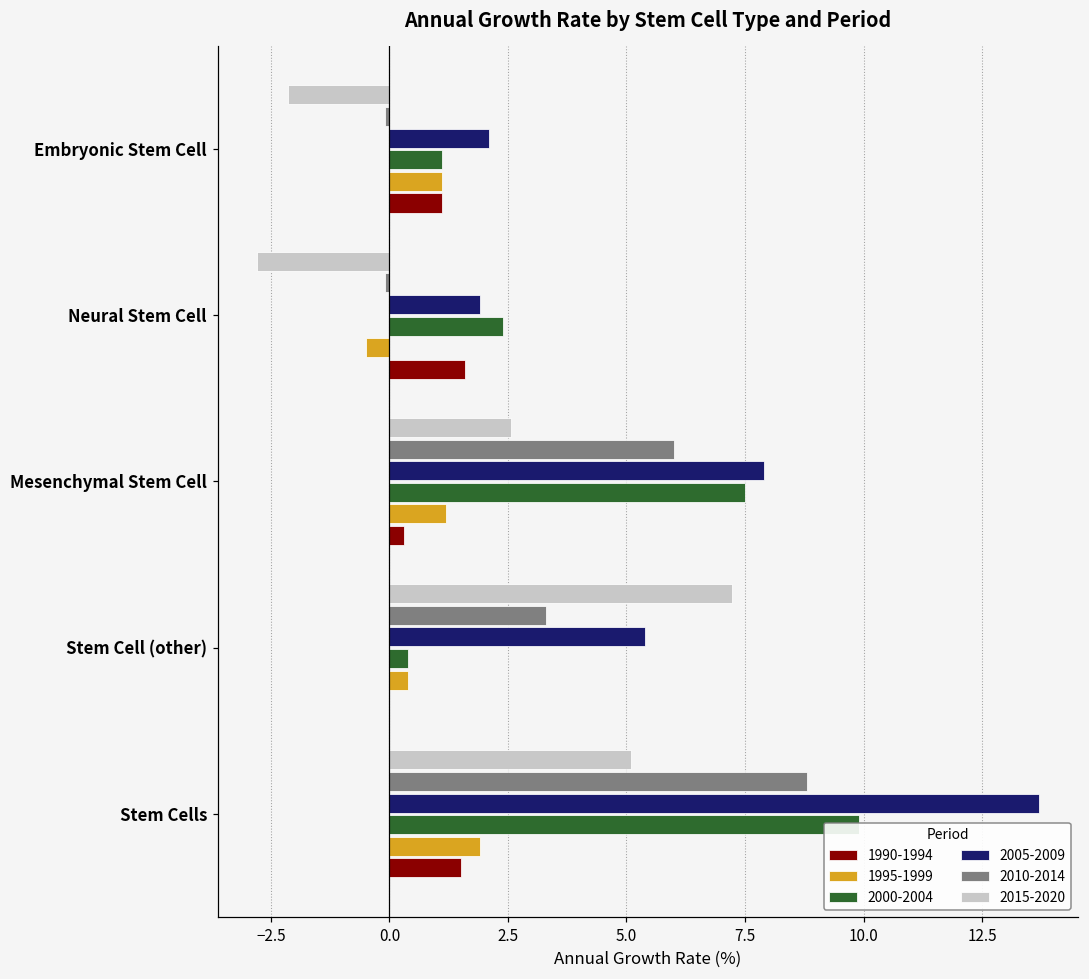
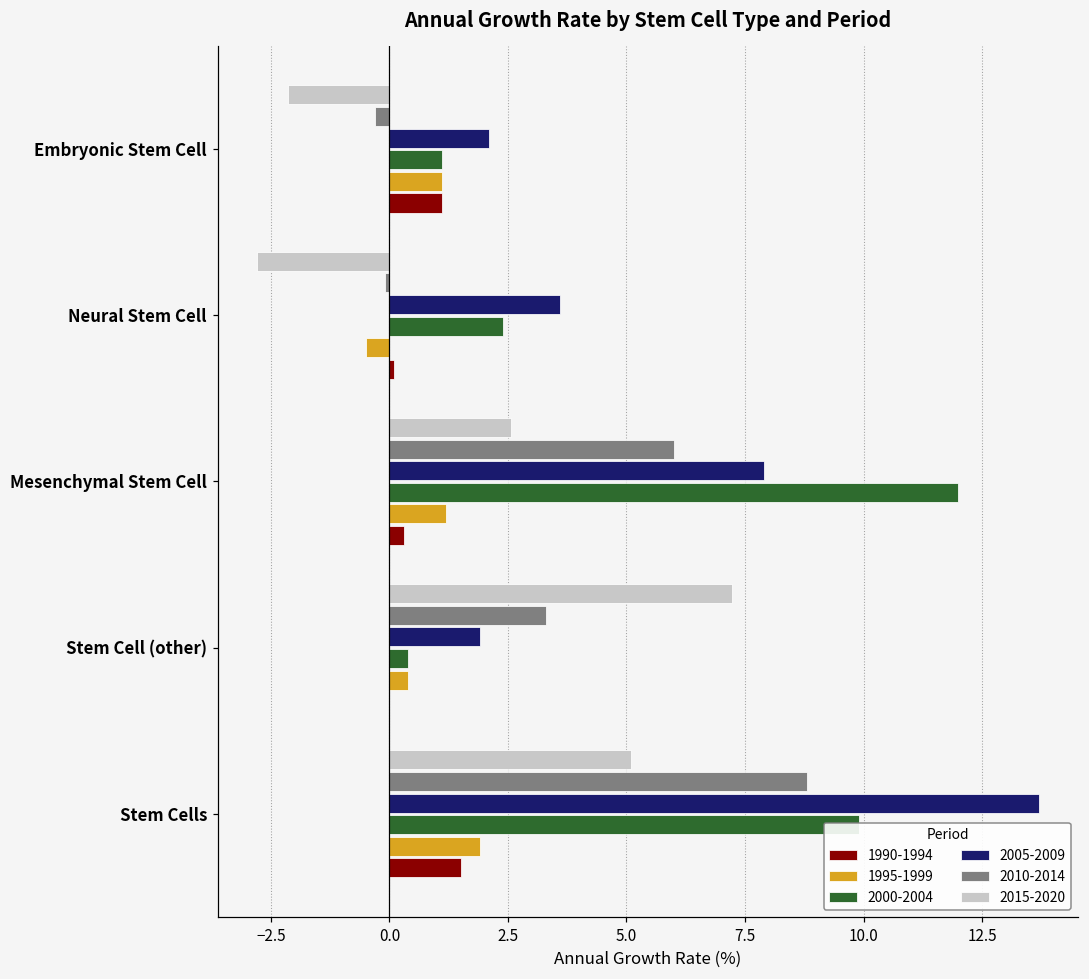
  {
    "1990-1994": {
      "Embryonic Stem Cell": 1.1,
-     "Neural Stem Cell": 1.6,
+     "Neural Stem Cell": 0.1,
      "Mesenchymal Stem Cell": 0.3,
      "Stem Cell (other)": 0.0,
      "Stem Cells": 1.5
    },
    "1995-1999": {
      "Embryonic Stem Cell": 1.1,
      "Neural Stem Cell": -0.5,
      "Mesenchymal Stem Cell": 1.2,
      "Stem Cell (other)": 0.4,
      "Stem Cells": 1.9
    },
    "2000-2004": {
      "Embryonic Stem Cell": 1.1,
      "Neural Stem Cell": 2.4,
-     "Mesenchymal Stem Cell": 7.5,
+     "Mesenchymal Stem Cell": 12.0,
      "Stem Cell (other)": 0.4
    },
    "2005-2009": {
      "Embryonic Stem Cell": 2.1,
-     "Neural Stem Cell": 1.9,
+     "Neural Stem Cell": 3.6,
      "Mesenchymal Stem Cell": 7.9,
-     "Stem Cell (other)": 5.4,
+     "Stem Cell (other)": 1.9,
      "Stem Cells": 13.7
    },
    "2010-2014": {
-     "Embryonic Stem Cell": -0.1,
+     "Embryonic Stem Cell": -0.3,
      "Neural Stem Cell": -0.1,
      "Mesenchymal Stem Cell": 6.0,
      "Stem Cell (other)": 3.3,
      "Stem Cells": 8.8
    },
    "2015-2020": {
      "Embryonic Stem Cell": -2.1,
      "Neural Stem Cell": -2.8,
      "Mesenchymal Stem Cell": 2.6,
      "Stem Cell (other)": 7.2,
      "Stem Cells": 5.1
    }
  }
